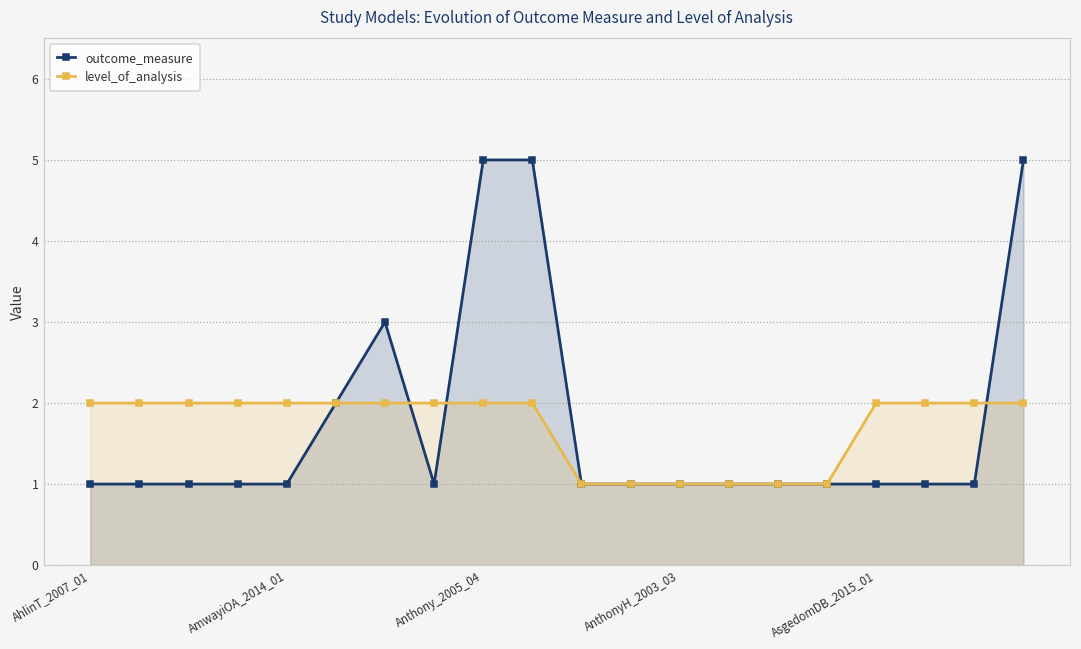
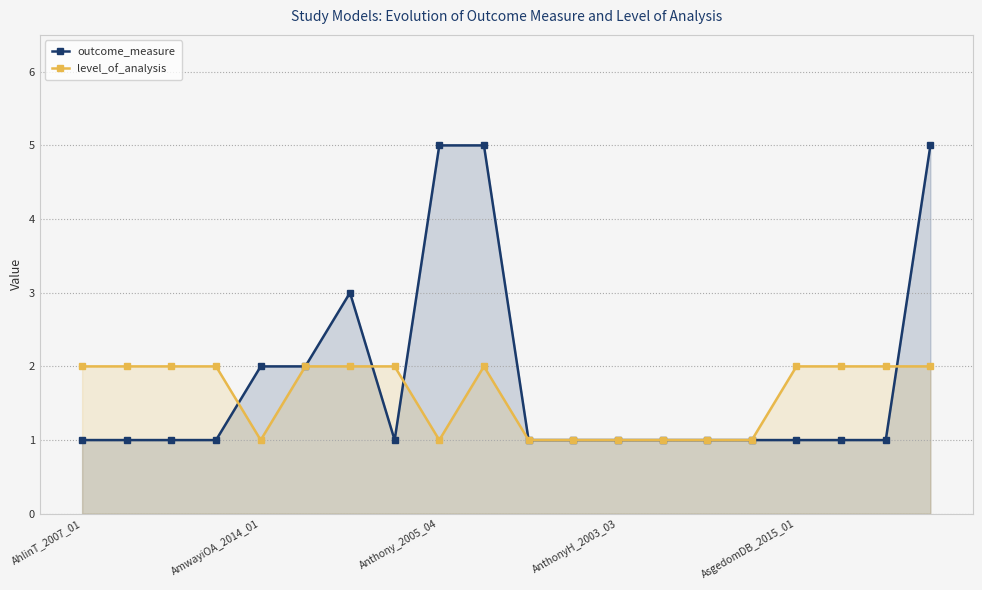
  {
    "outcome_measure": {
      "AhlinT_2007_01": 1,
-     "AmwayiOA_2014_01": 1,
+     "AmwayiOA_2014_01": 2,
      "Anthony_2005_04": 5,
      "AsgedomDB_2015_01": 1
    },
    "level_of_analysis": {
      "AhlinT_2007_01": 2,
-     "AmwayiOA_2014_01": 2,
-     "Anthony_2005_04": 2,
+     "AmwayiOA_2014_01": 1,
+     "Anthony_2005_04": 1,
      "AsgedomDB_2015_01": 2
    }
  }
